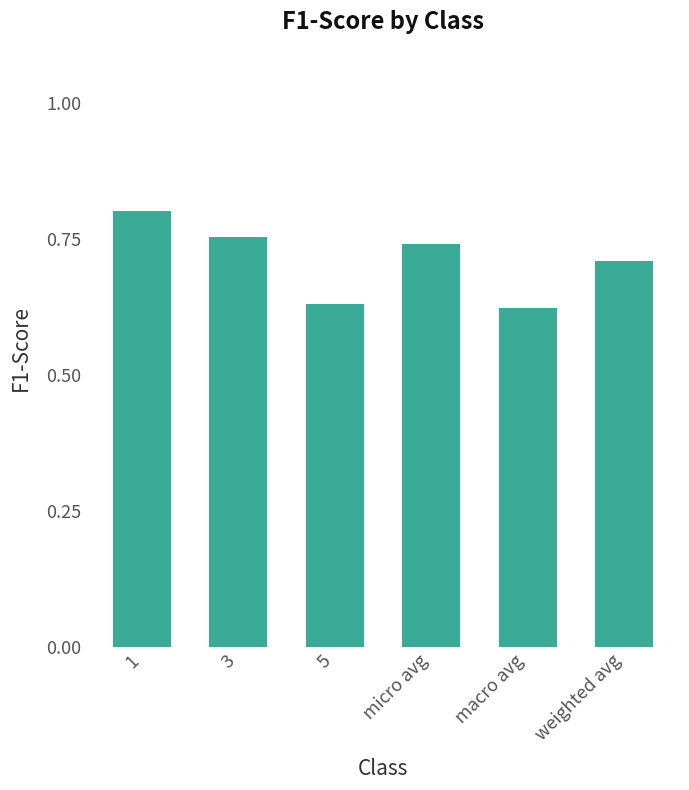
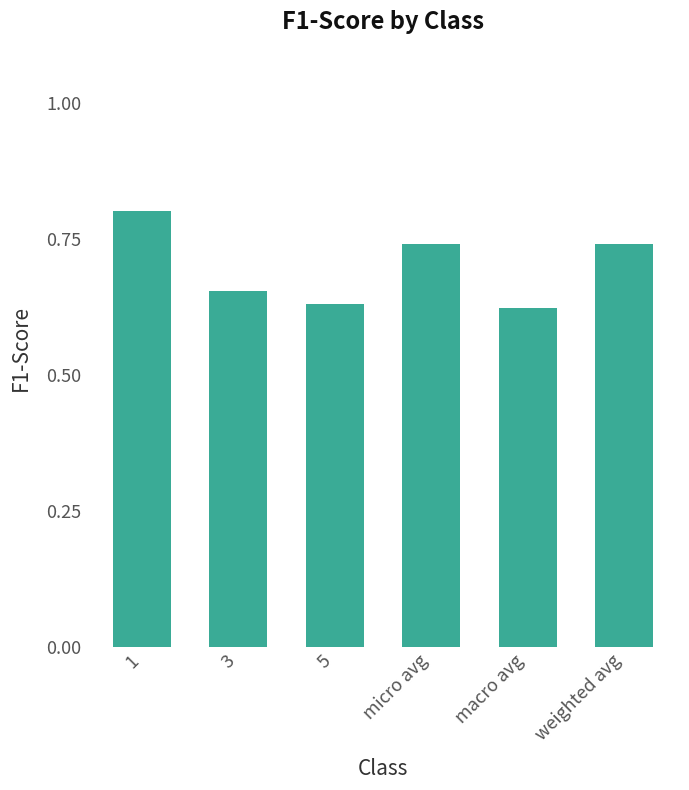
  {
    "1": 0.80,
-   "3": 0.75,
+   "3": 0.65,
    "5": 0.63,
    "micro avg": 0.74,
    "macro avg": 0.62,
-   "weighted avg": 0.71
+   "weighted avg": 0.74
  }
